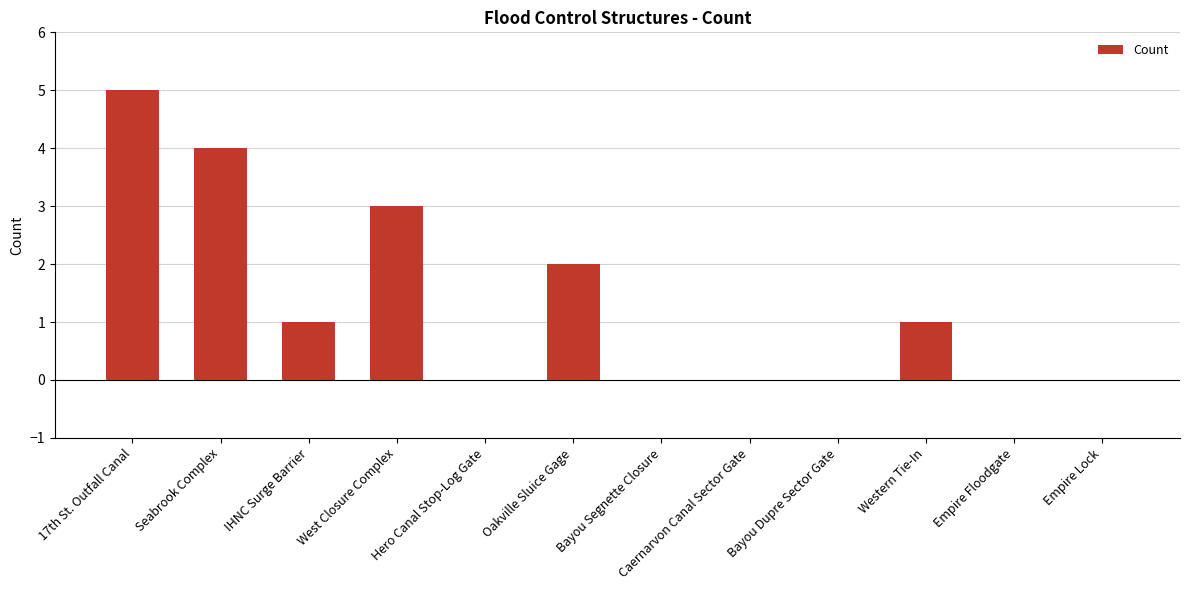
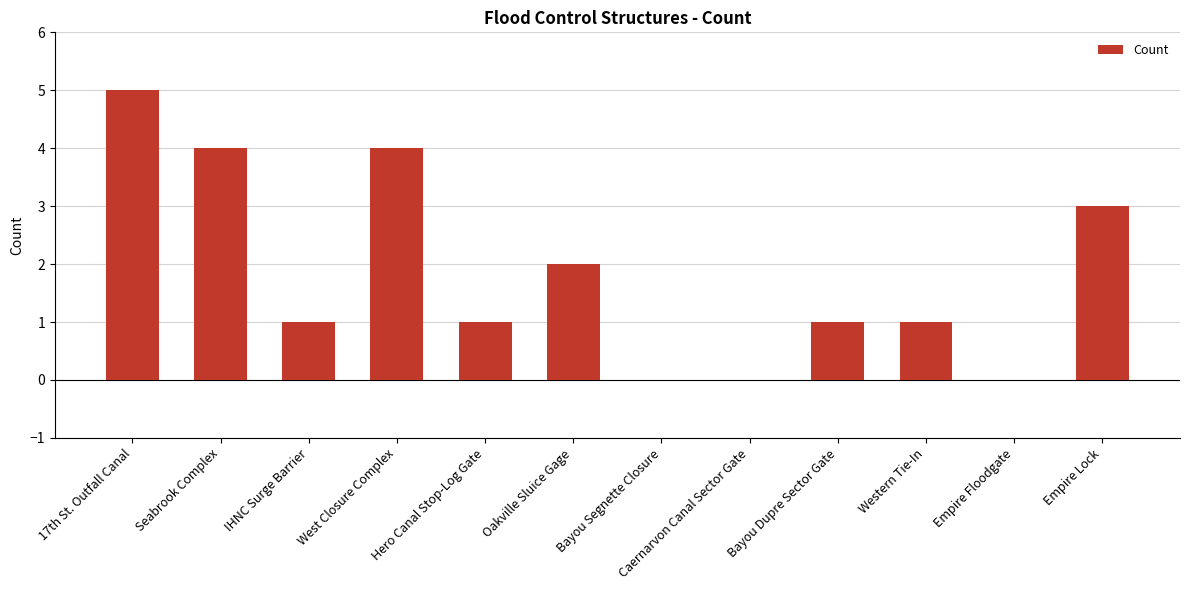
  {
    "17th St. Outfall Canal": 5,
    "Seabrook Complex": 4,
    "IHNC Surge Barrier": 1,
-   "West Closure Complex": 3,
-   "Hero Canal Stop-Log Gate": 0,
+   "West Closure Complex": 4,
+   "Hero Canal Stop-Log Gate": 1,
    "Oakville Sluice Gage": 2,
    "Bayou Segnette Closure": 0,
    "Caernarvon Canal Sector Gate": 0,
-   "Bayou Dupre Sector Gate": 0,
+   "Bayou Dupre Sector Gate": 1,
    "Western Tie-In": 1,
    "Empire Floodgate": 0,
-   "Empire Lock": 0
+   "Empire Lock": 3
  }
